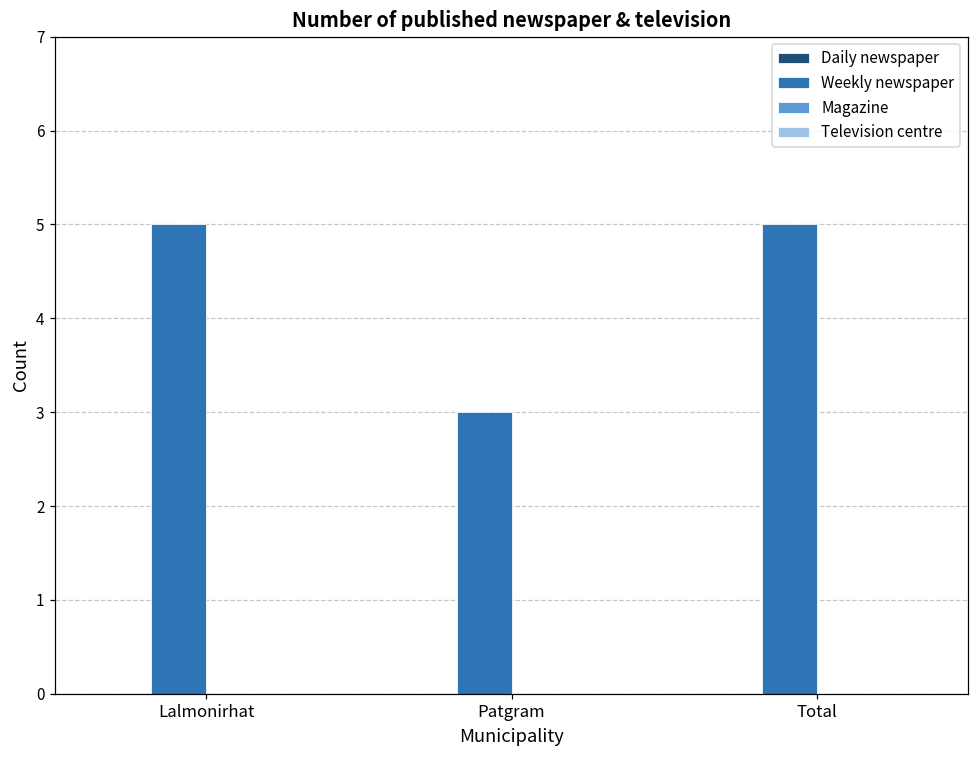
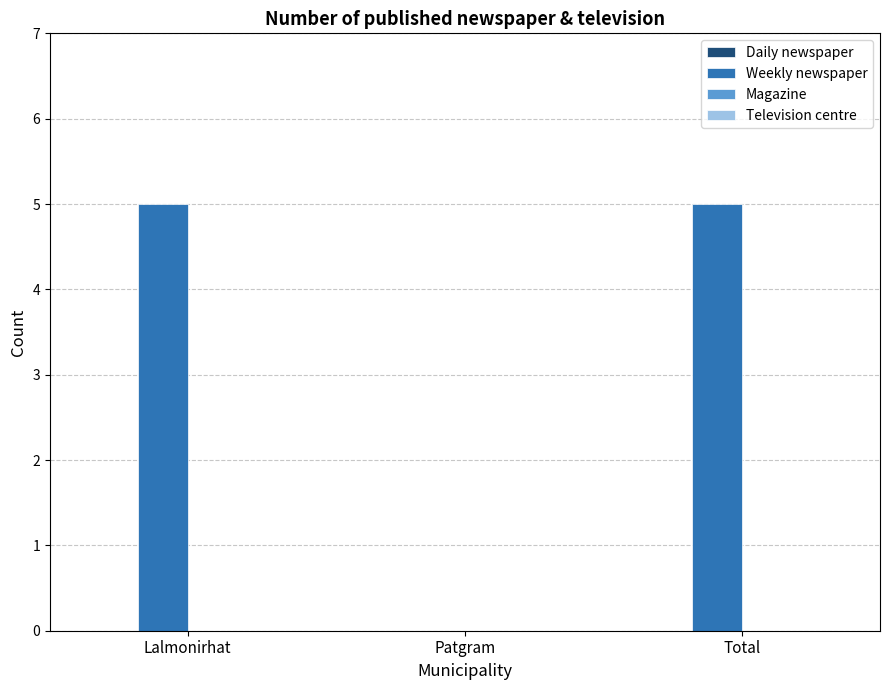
  {
    "Daily newspaper": {
      "Lalmonirhat": 0,
      "Patgram": 0,
      "Total": 0
    },
    "Weekly newspaper": {
      "Lalmonirhat": 5,
-     "Patgram": 3,
+     "Patgram": 0,
      "Total": 5
    },
    "Magazine": {
      "Lalmonirhat": 0,
      "Patgram": 0,
      "Total": 0
    },
    "Television centre": {
      "Lalmonirhat": 0,
      "Patgram": 0,
      "Total": 0
    }
  }
